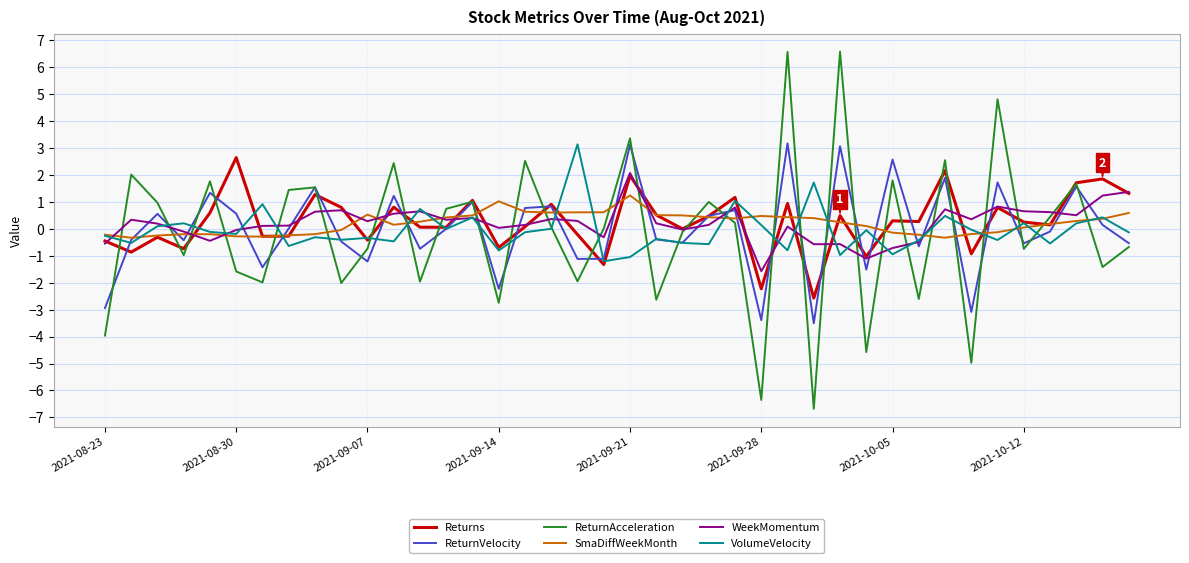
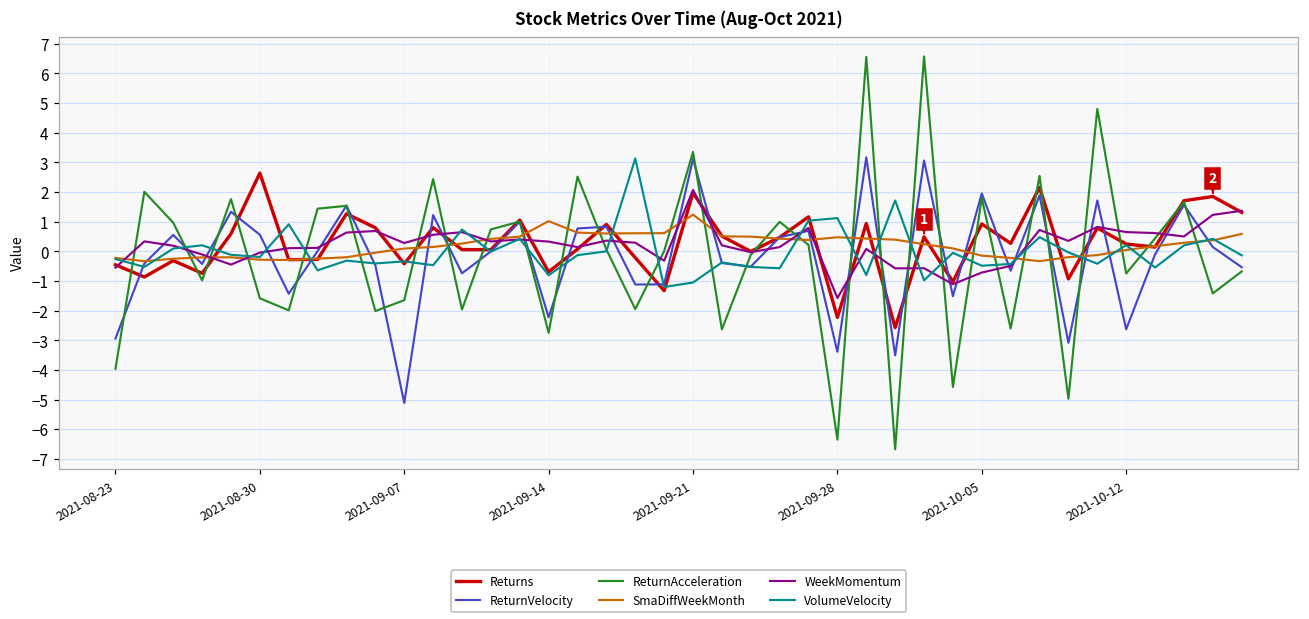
  {
    "Returns": {
      "2021-08-23": -0.5,
      "2021-08-30": 2.6,
      "2021-09-14": -0.7,
      "2021-09-21": 2.0,
      "2021-09-28": -2.2,
-     "2021-10-05": 0.3
+     "2021-10-05": 0.9
    },
    "ReturnVelocity": {
      "2021-08-23": -2.9,
      "2021-08-30": 0.6,
-     "2021-09-07": -1.2,
+     "2021-09-07": -5.1,
      "2021-09-14": -2.2,
      "2021-09-21": 3.1,
      "2021-09-28": -3.4,
-     "2021-10-05": 2.6,
-     "2021-10-12": -0.5
+     "2021-10-05": 1.9,
+     "2021-10-12": -2.6
    },
    "ReturnAcceleration": {
      "2021-08-23": -4.0,
      "2021-08-30": -1.6,
-     "2021-09-07": -0.7,
+     "2021-09-07": -1.6,
      "2021-09-14": -2.7,
      "2021-09-21": 3.4,
      "2021-09-28": -6.4,
      "2021-10-05": 1.8,
      "2021-10-12": -0.7
    },
    "SmaDiffWeekMonth": {
-     "2021-09-07": 0.5,
+     "2021-09-07": 0.1,
      "2021-09-14": 1.0,
      "2021-09-21": 1.2,
      "2021-09-28": 0.5,
      "2021-10-05": -0.1,
      "2021-10-12": 0.0
    },
    "WeekMomentum": {
      "2021-08-23": -0.6,
      "2021-08-30": 0.0,
      "2021-09-07": 0.3,
-     "2021-09-14": 0.0,
+     "2021-09-14": 0.3,
      "2021-09-21": 2.1,
      "2021-09-28": -1.6,
      "2021-10-05": -0.7,
      "2021-10-12": 0.6
    },
    "VolumeVelocity": {
      "2021-09-14": -0.8,
      "2021-09-21": -1.1,
-     "2021-09-28": 0.1,
-     "2021-10-05": -0.9
+     "2021-09-28": 1.1,
+     "2021-10-05": -0.5
    }
  }
